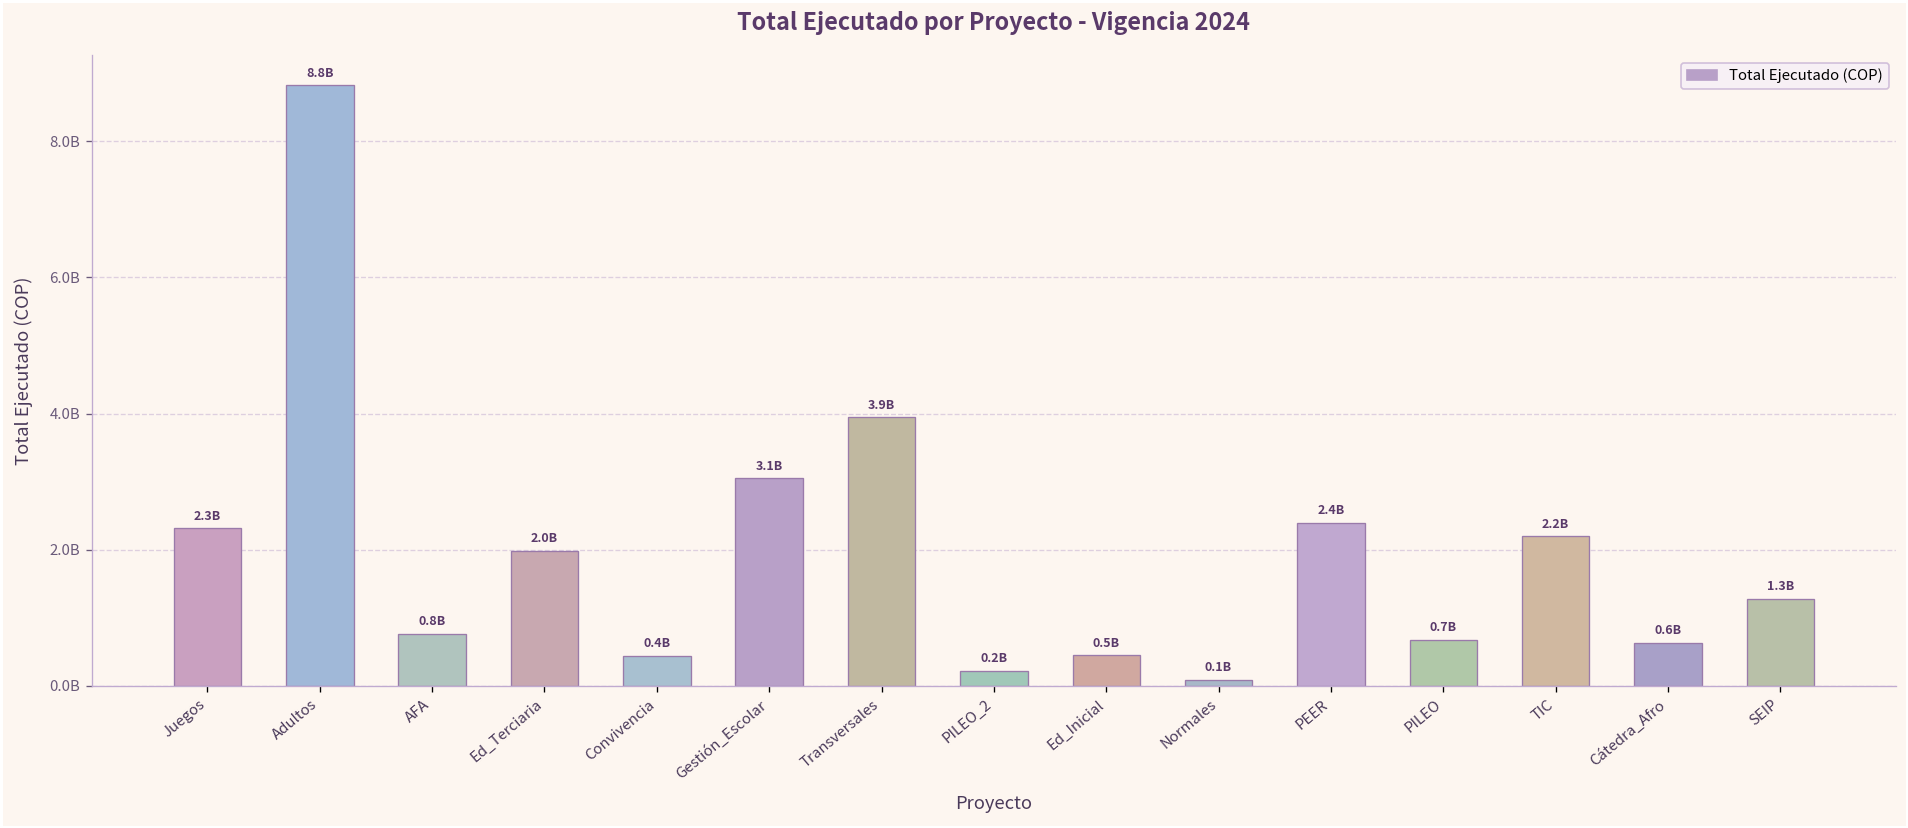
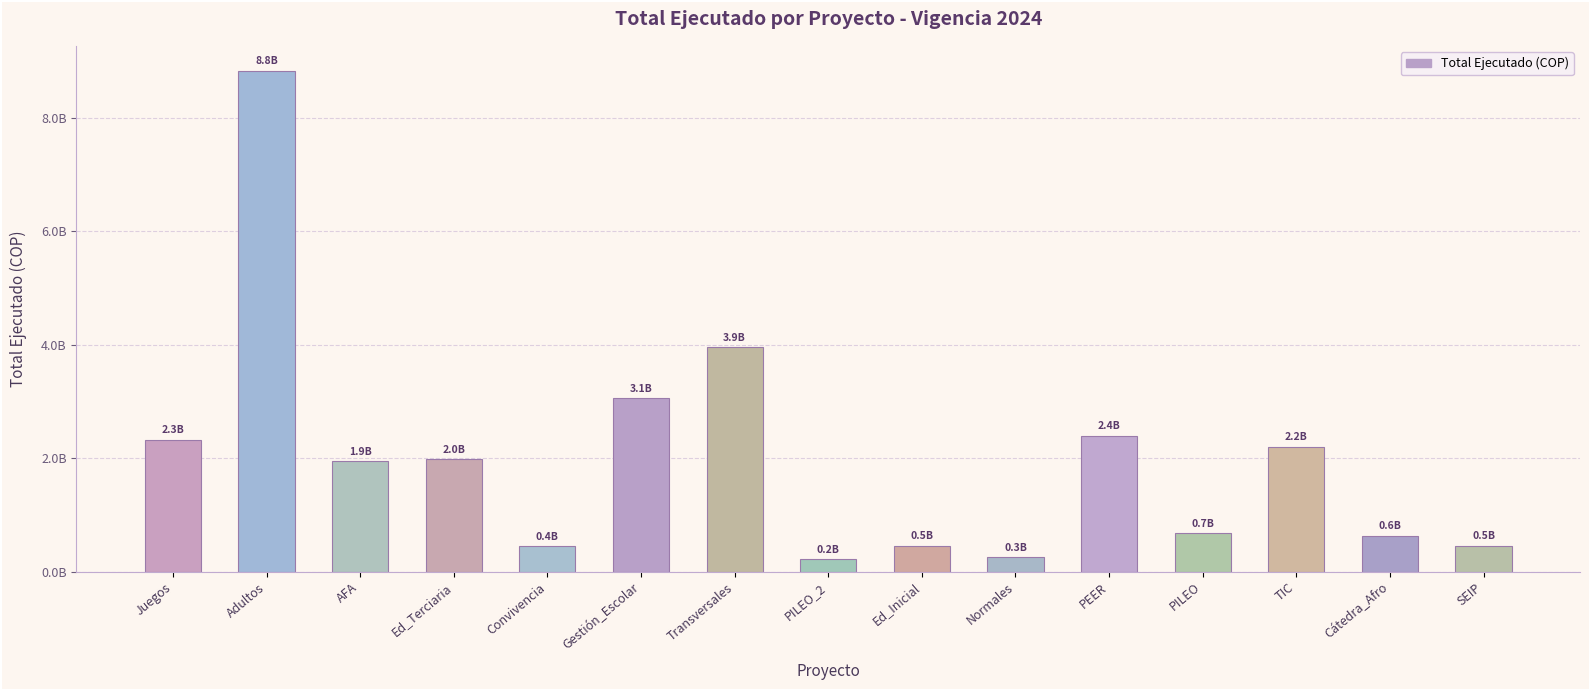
  {
    "Juegos": "2.3B",
    "Adultos": "8.8B",
-   "AFA": "0.8B",
+   "AFA": "1.9B",
    "Ed_Terciaria": "2.0B",
    "Convivencia": "0.4B",
    "Gestión_Escolar": "3.1B",
    "Transversales": "3.9B",
    "PILEO_2": "0.2B",
    "Ed_Inicial": "0.5B",
-   "Normales": "0.1B",
+   "Normales": "0.3B",
    "PEER": "2.4B",
    "PILEO": "0.7B",
    "TIC": "2.2B",
    "Cátedra_Afro": "0.6B",
-   "SEIP": "1.3B"
+   "SEIP": "0.5B"
  }
